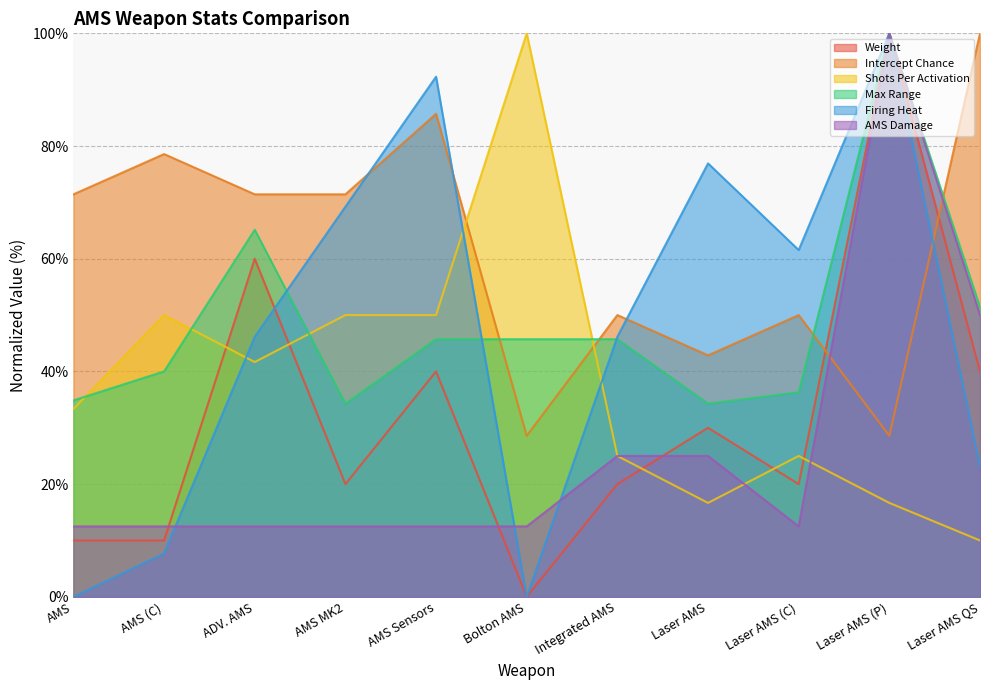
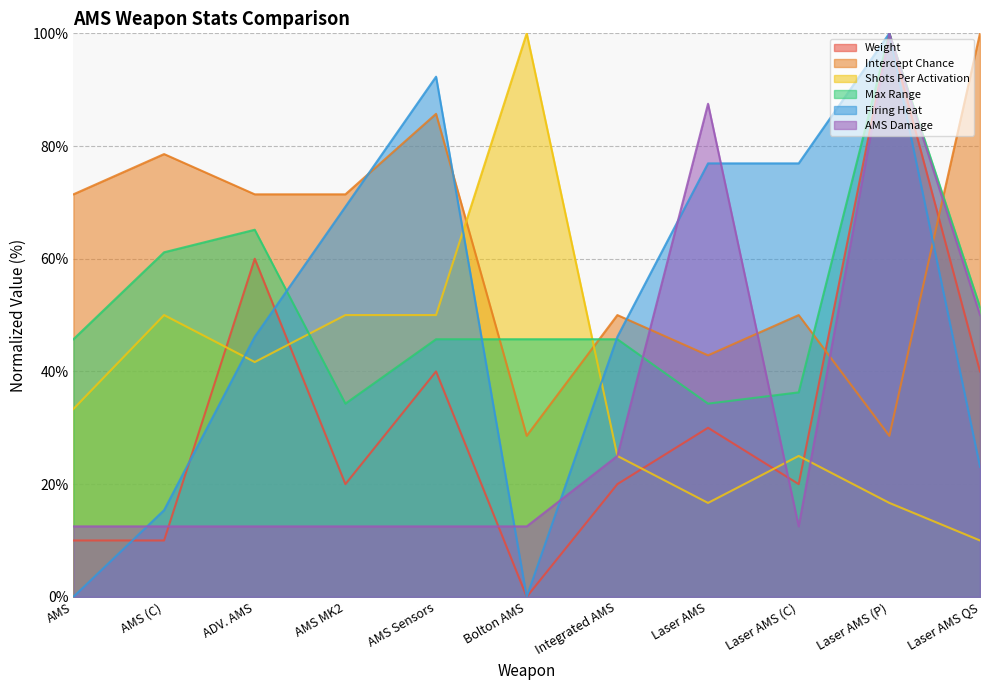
  {
    "Max Range": {
-     "AMS": "35%",
-     "AMS (C)": "40%",
+     "AMS": "46%",
+     "AMS (C)": "61%",
      "ADV. AMS": "65%",
      "AMS MK2": "34%",
      "AMS Sensors": "46%",
      "Bolton AMS": "46%",
      "Laser AMS": "34%",
      "Laser AMS (C)": "36%",
      "Laser AMS QS": "51%"
    },
    "Firing Heat": {
      "AMS": "0%",
-     "AMS (C)": "8%",
+     "AMS (C)": "15%",
      "ADV. AMS": "46%",
      "AMS MK2": "69%",
      "AMS Sensors": "92%",
      "Laser AMS": "77%",
-     "Laser AMS (C)": "62%",
+     "Laser AMS (C)": "77%",
      "Laser AMS QS": "23%"
    },
    "AMS Damage": {
      "AMS": "13%",
      "AMS (C)": "13%",
      "ADV. AMS": "13%",
      "AMS MK2": "13%",
      "AMS Sensors": "13%",
      "Bolton AMS": "13%",
-     "Laser AMS": "25%",
+     "Laser AMS": "88%",
      "Laser AMS (C)": "13%",
      "Laser AMS QS": "50%"
    }
  }
